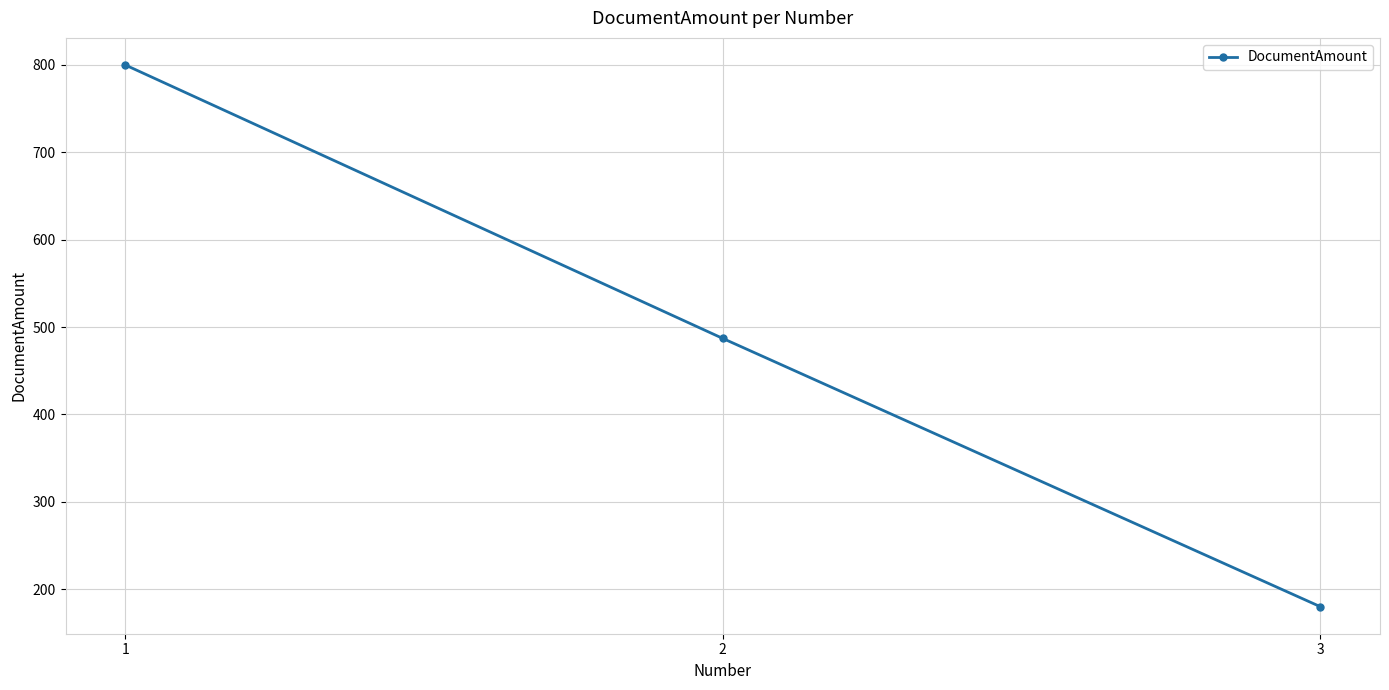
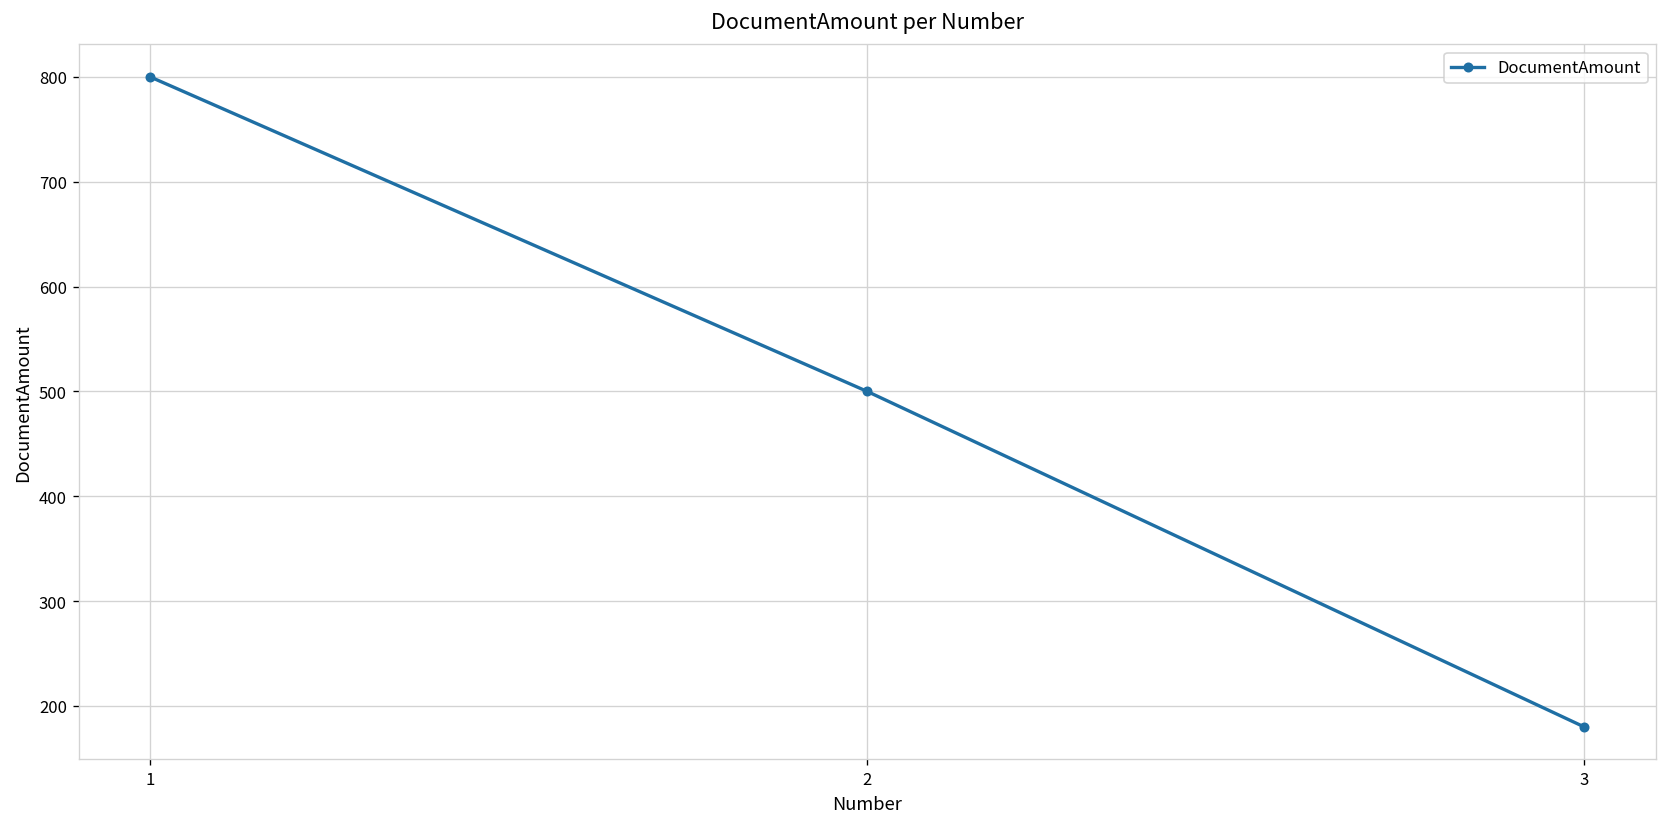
  {
    "1": 800,
-   "2": 490,
+   "2": 500,
    "3": 180
  }
